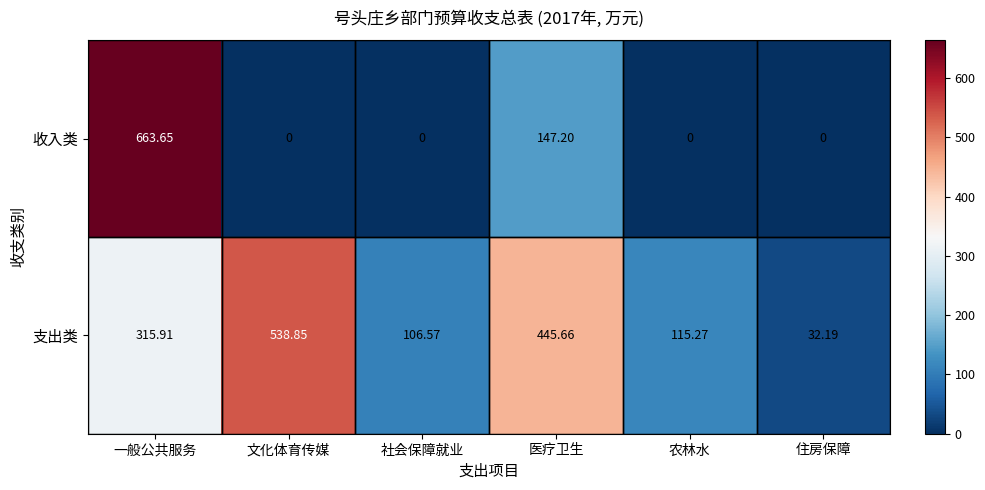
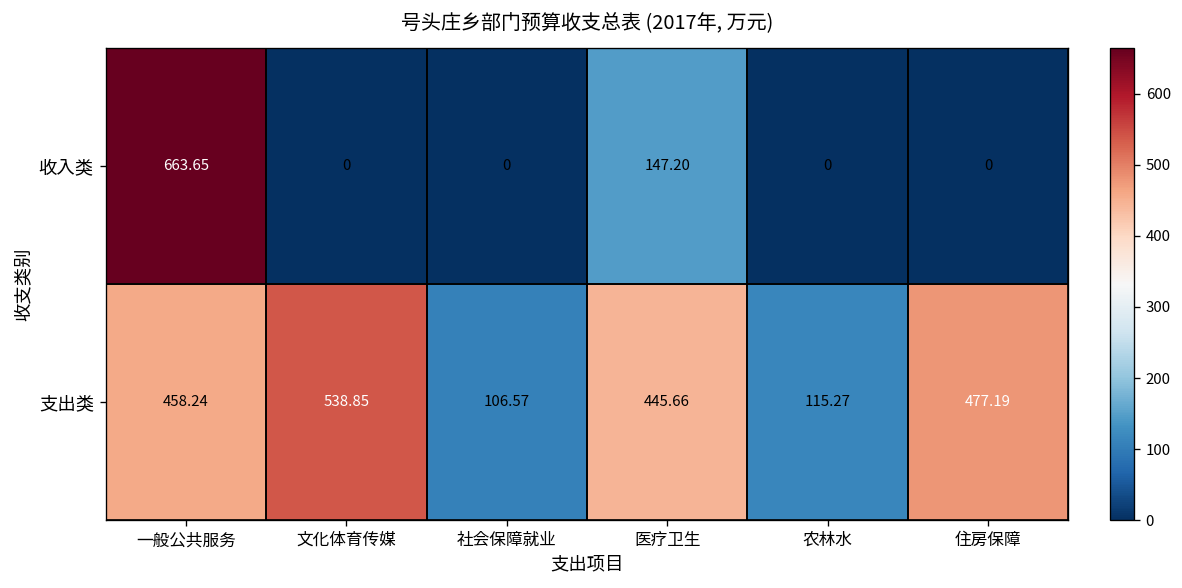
  {
    "收入类": {
      "一般公共服务": 663.65,
      "文化体育传媒": 0,
      "社会保障就业": 0,
      "医疗卫生": 147.20,
      "农林水": 0,
      "住房保障": 0
    },
    "支出类": {
-     "一般公共服务": 315.91,
+     "一般公共服务": 458.24,
      "文化体育传媒": 538.85,
      "社会保障就业": 106.57,
      "医疗卫生": 445.66,
      "农林水": 115.27,
-     "住房保障": 32.19
+     "住房保障": 477.19
    }
  }
